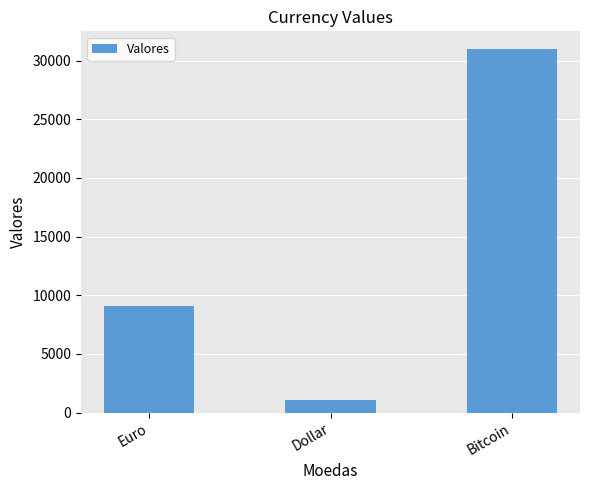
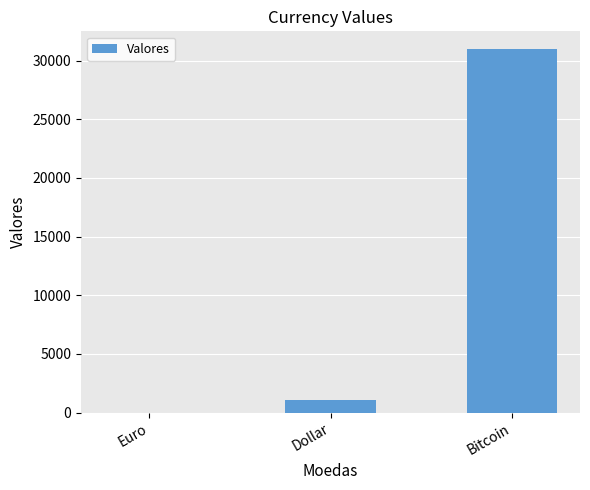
  {
-   "Euro": 9100,
+   "Euro": 0,
    "Dollar": 1100,
    "Bitcoin": 30900
  }
